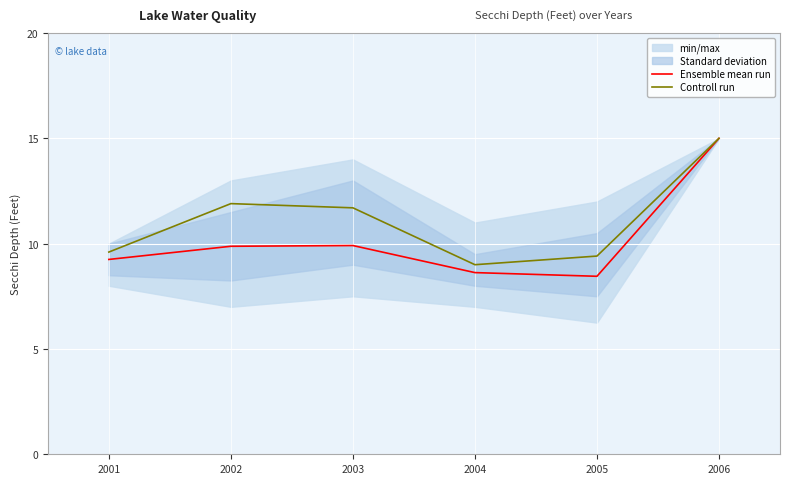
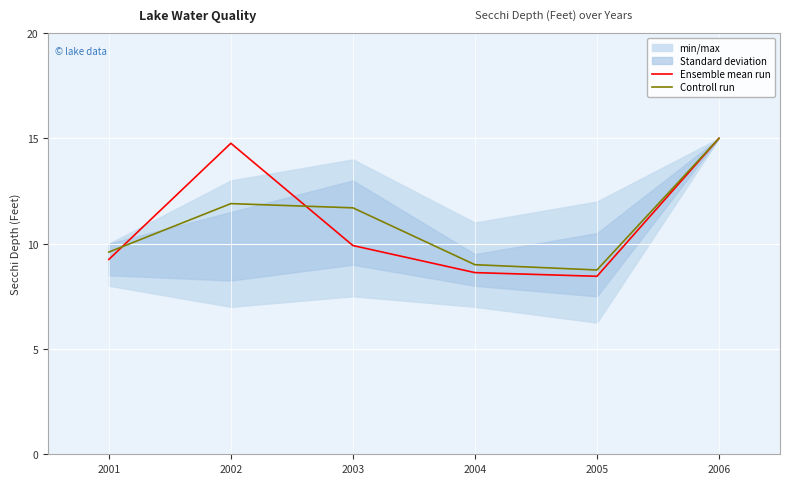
  {
    "Ensemble mean run": {
      "2001": 9.3,
-     "2002": 9.9,
+     "2002": 14.8,
      "2003": 9.9,
      "2004": 8.6,
      "2005": 8.5
    },
    "Controll run": {
      "2001": 9.6,
      "2002": 11.9,
      "2003": 11.7,
      "2004": 9.0,
-     "2005": 9.4
+     "2005": 8.8
    }
  }
